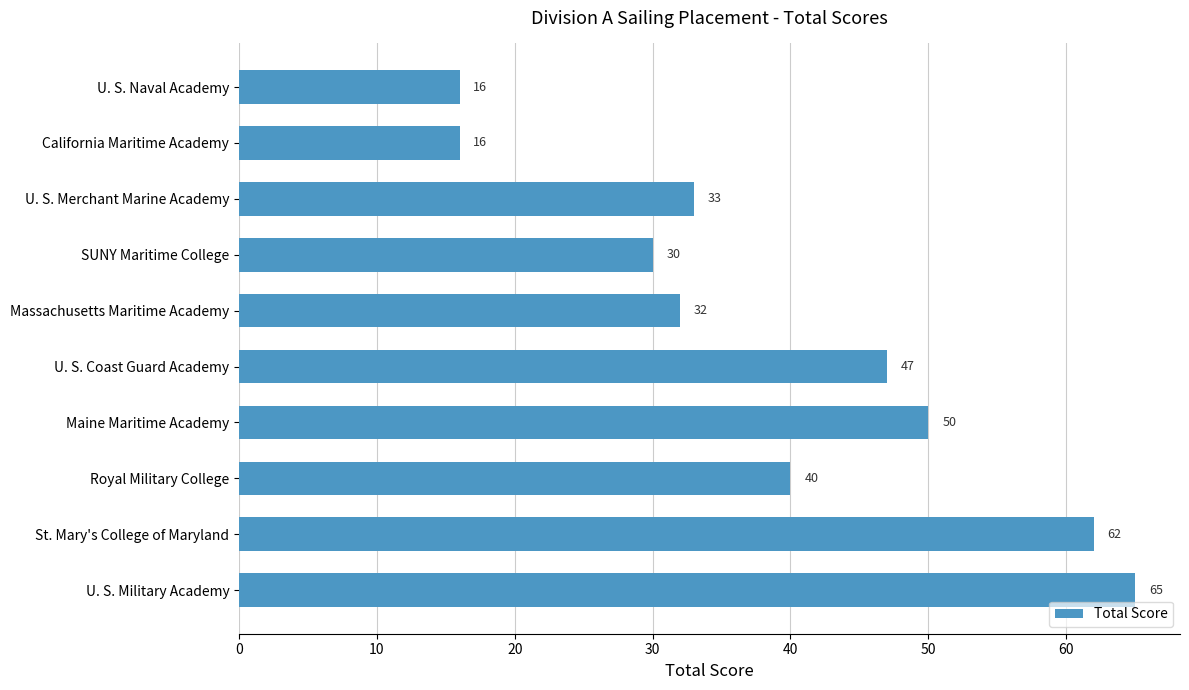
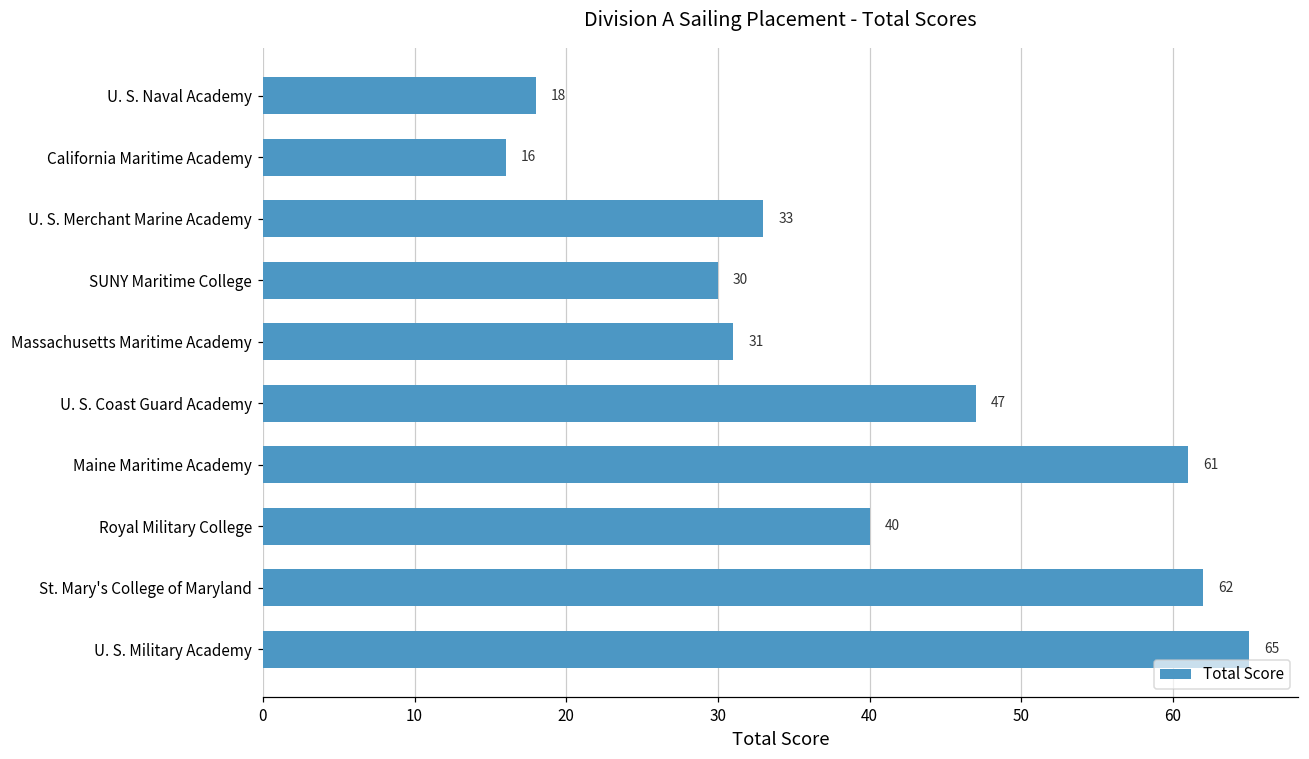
  {
-   "U. S. Naval Academy": 16,
+   "U. S. Naval Academy": 18,
    "California Maritime Academy": 16,
    "U. S. Merchant Marine Academy": 33,
    "SUNY Maritime College": 30,
-   "Massachusetts Maritime Academy": 32,
+   "Massachusetts Maritime Academy": 31,
    "U. S. Coast Guard Academy": 47,
-   "Maine Maritime Academy": 50,
+   "Maine Maritime Academy": 61,
    "Royal Military College": 40,
    "St. Mary's College of Maryland": 62,
    "U. S. Military Academy": 65
  }
